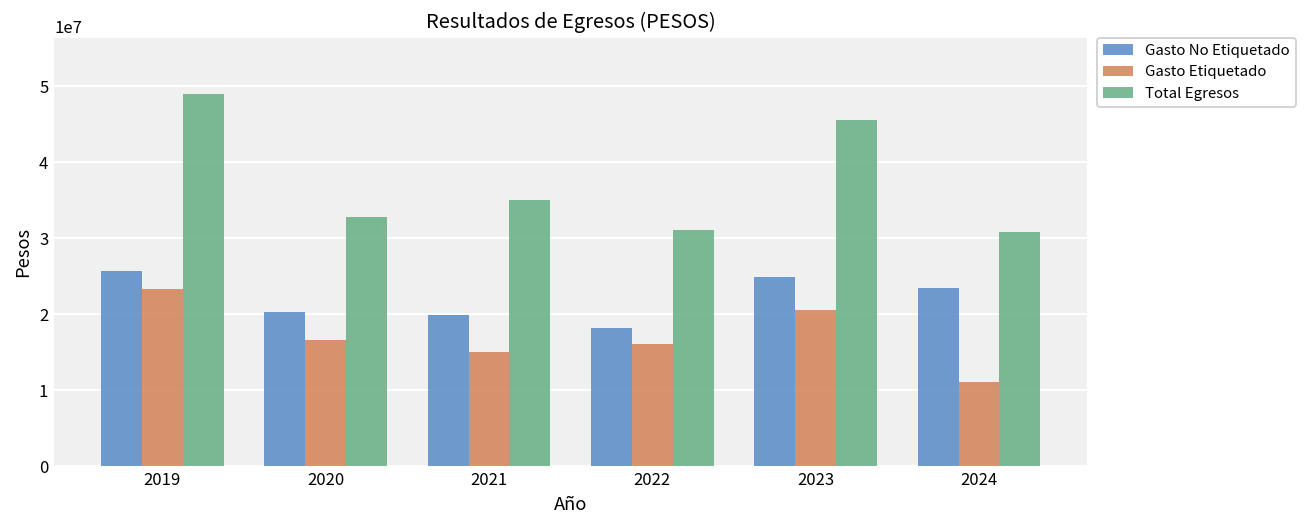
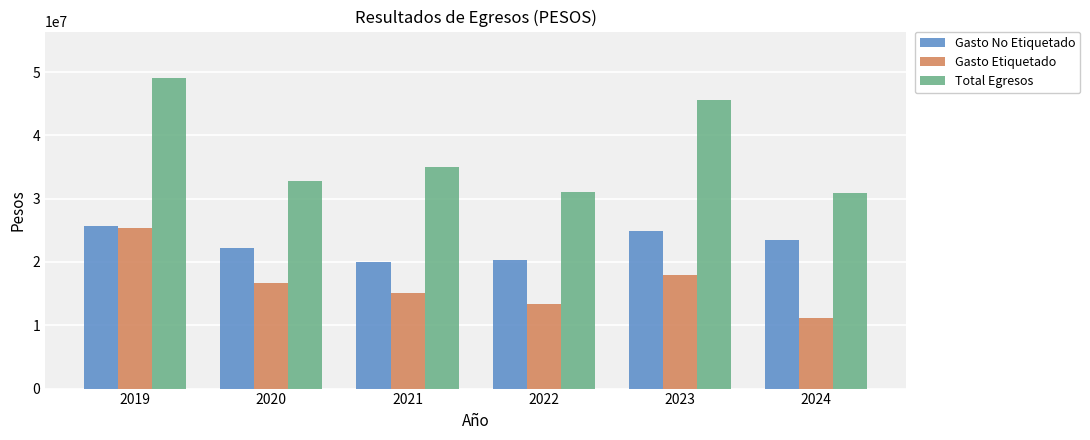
  {
    "Gasto No Etiquetado": {
      "2019": 26000000,
-     "2020": 20000000,
+     "2020": 22000000,
      "2021": 20000000,
-     "2022": 18000000,
+     "2022": 20000000,
      "2023": 25000000,
      "2024": 24000000
    },
    "Gasto Etiquetado": {
-     "2019": 23000000,
+     "2019": 25000000,
      "2020": 17000000,
      "2021": 15000000,
-     "2022": 16000000,
-     "2023": 21000000,
+     "2022": 13000000,
+     "2023": 18000000,
      "2024": 11000000
    },
    "Total Egresos": {
      "2019": 49000000,
      "2020": 33000000,
      "2021": 35000000,
      "2022": 31000000,
      "2023": 46000000,
      "2024": 31000000
    }
  }
